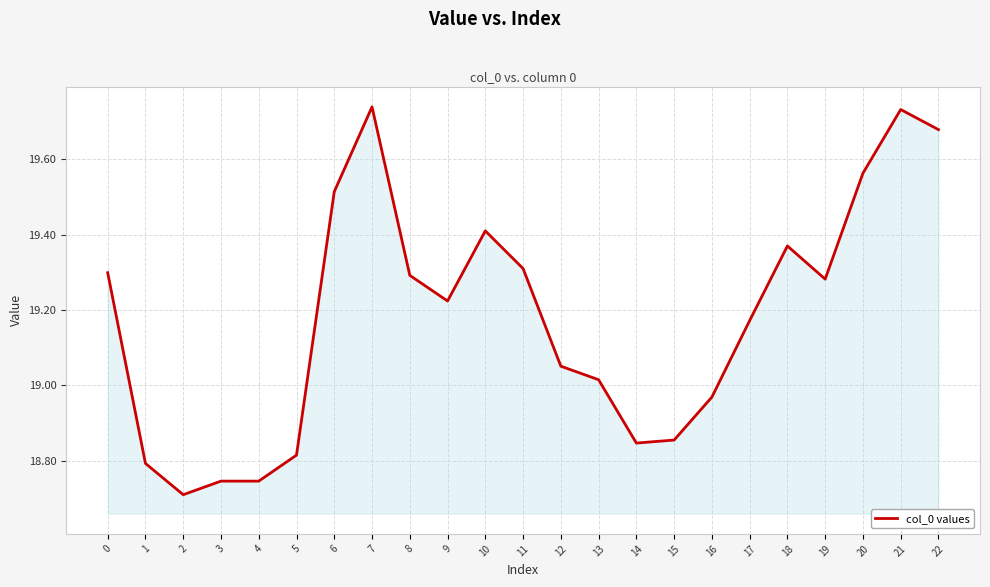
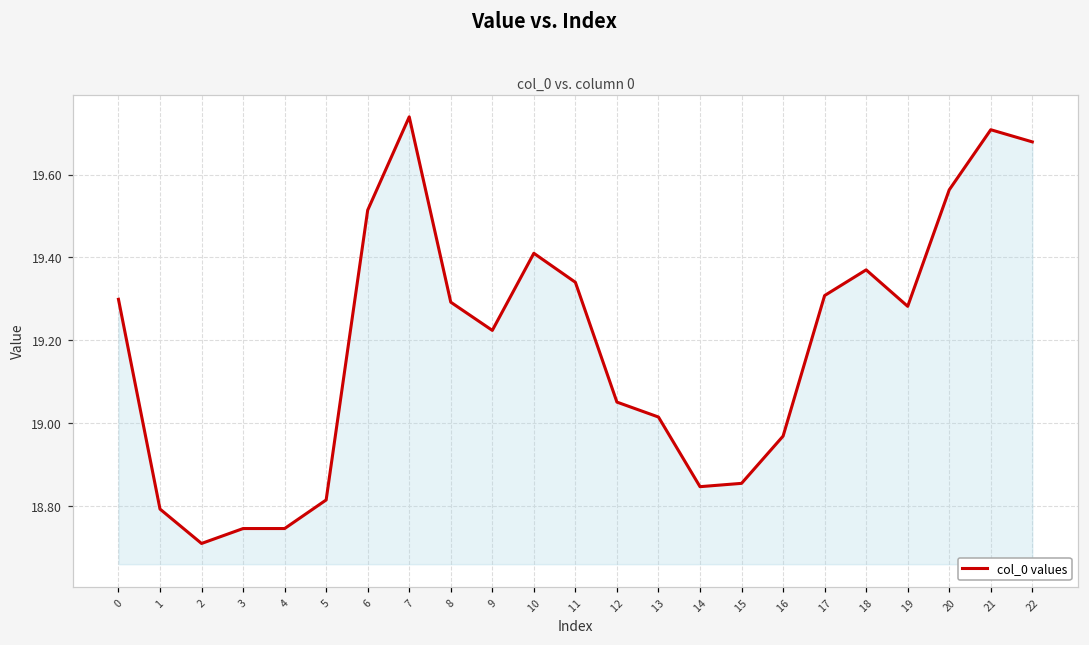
  {
    "0": 19.30,
    "1": 18.79,
    "2": 18.71,
    "3": 18.75,
    "4": 18.75,
    "5": 18.82,
    "6": 19.51,
    "7": 19.74,
    "8": 19.29,
    "9": 19.22,
    "10": 19.41,
-   "11": 19.31,
+   "11": 19.34,
    "12": 19.05,
    "13": 19.02,
    "14": 18.85,
    "15": 18.86,
    "16": 18.97,
-   "17": 19.17,
+   "17": 19.31,
    "18": 19.37,
    "19": 19.28,
    "20": 19.56,
-   "21": 19.73,
+   "21": 19.71,
    "22": 19.68
  }
